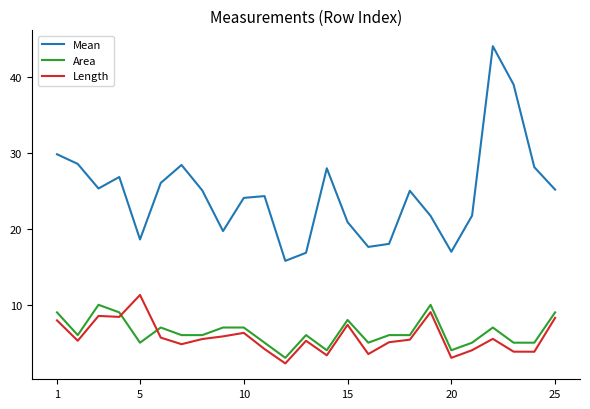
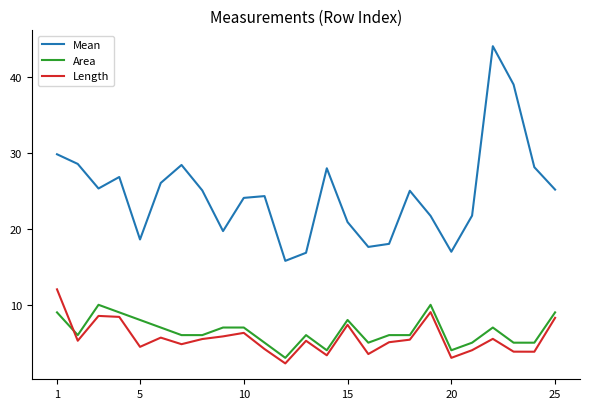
  {
    "Mean": {
      "1": 30,
      "5": 19,
      "10": 24,
      "15": 21,
      "20": 17,
      "25": 25
    },
    "Area": {
      "1": 9,
-     "5": 5,
+     "5": 8,
      "10": 7,
      "15": 8,
      "20": 4,
      "25": 9
    },
    "Length": {
-     "1": 8,
-     "5": 11,
+     "1": 12,
+     "5": 4,
      "10": 6,
      "15": 7,
      "20": 3,
      "25": 8
    }
  }
